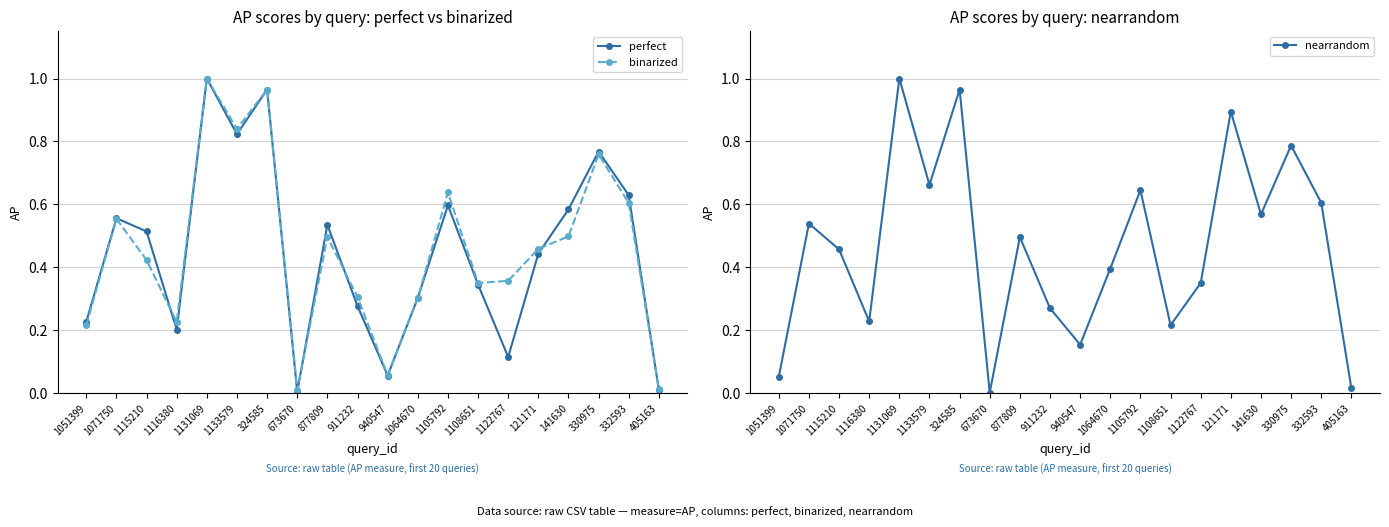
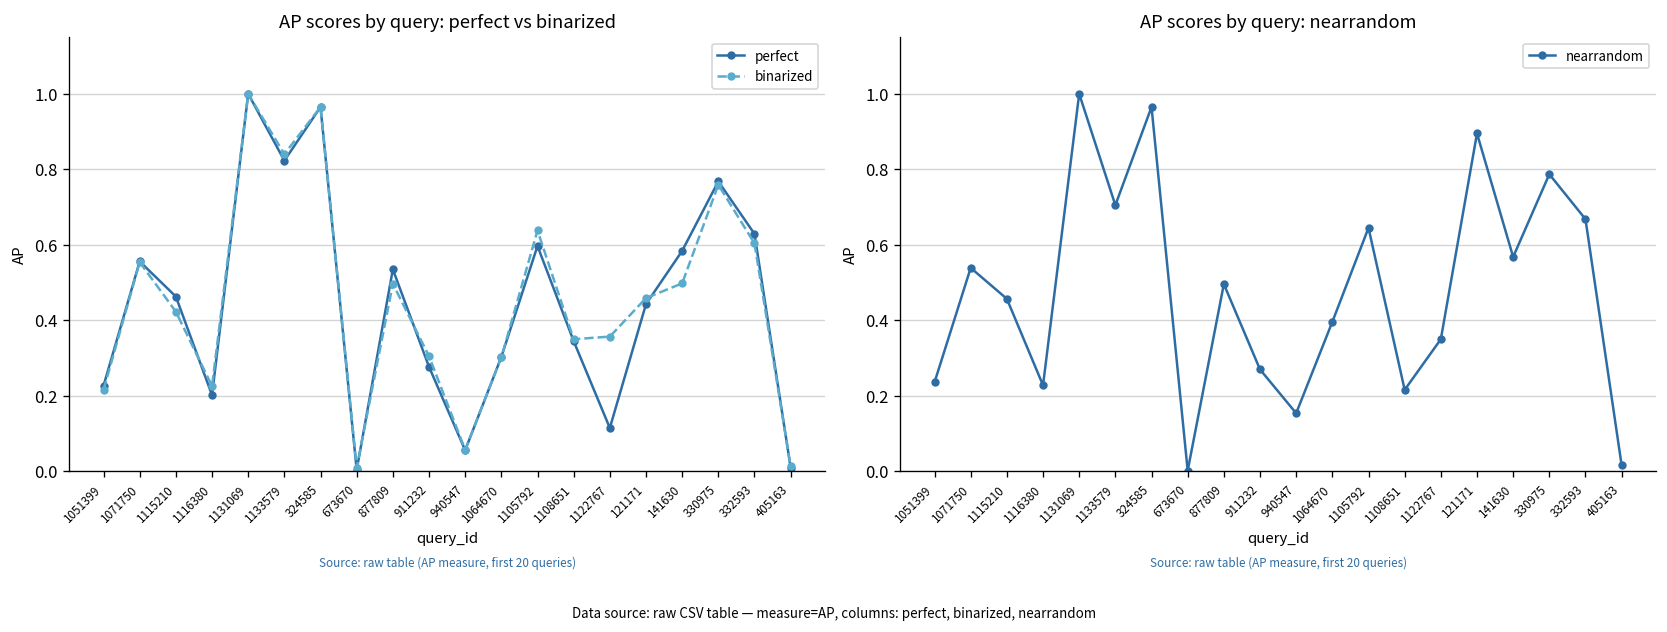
  {
    "AP scores by query: perfect vs binarized": {
      "perfect": {
        "1051399": 0.23,
-       "1115210": 0.51,
+       "1115210": 0.46,
        "1116380": 0.20,
        "1133579": 0.82,
        "877809": 0.54,
        "911232": 0.28,
        "1105792": 0.60,
        "1122767": 0.12,
        "121171": 0.44,
        "141630": 0.58,
        "330975": 0.77,
        "332593": 0.63
      },
      "binarized": {
        "1051399": 0.22,
        "1115210": 0.42,
        "1116380": 0.23,
        "1133579": 0.84,
        "877809": 0.50,
        "911232": 0.31,
        "1105792": 0.64,
        "1122767": 0.36,
        "121171": 0.46,
        "141630": 0.50,
        "330975": 0.76,
        "332593": 0.60
      }
    },
    "AP scores by query: nearrandom": {
-     "1051399": 0.05,
+     "1051399": 0.24,
      "1071750": 0.54,
      "1115210": 0.46,
      "1116380": 0.23,
      "1131069": 1.00,
-     "1133579": 0.66,
+     "1133579": 0.71,
      "324585": 0.97,
      "673670": 0.00,
      "877809": 0.50,
      "911232": 0.27,
      "940547": 0.15,
      "1064670": 0.40,
      "1105792": 0.65,
      "1108651": 0.22,
      "1122767": 0.35,
      "121171": 0.90,
      "141630": 0.57,
      "330975": 0.79,
-     "332593": 0.61,
+     "332593": 0.67,
      "405163": 0.02
    }
  }
